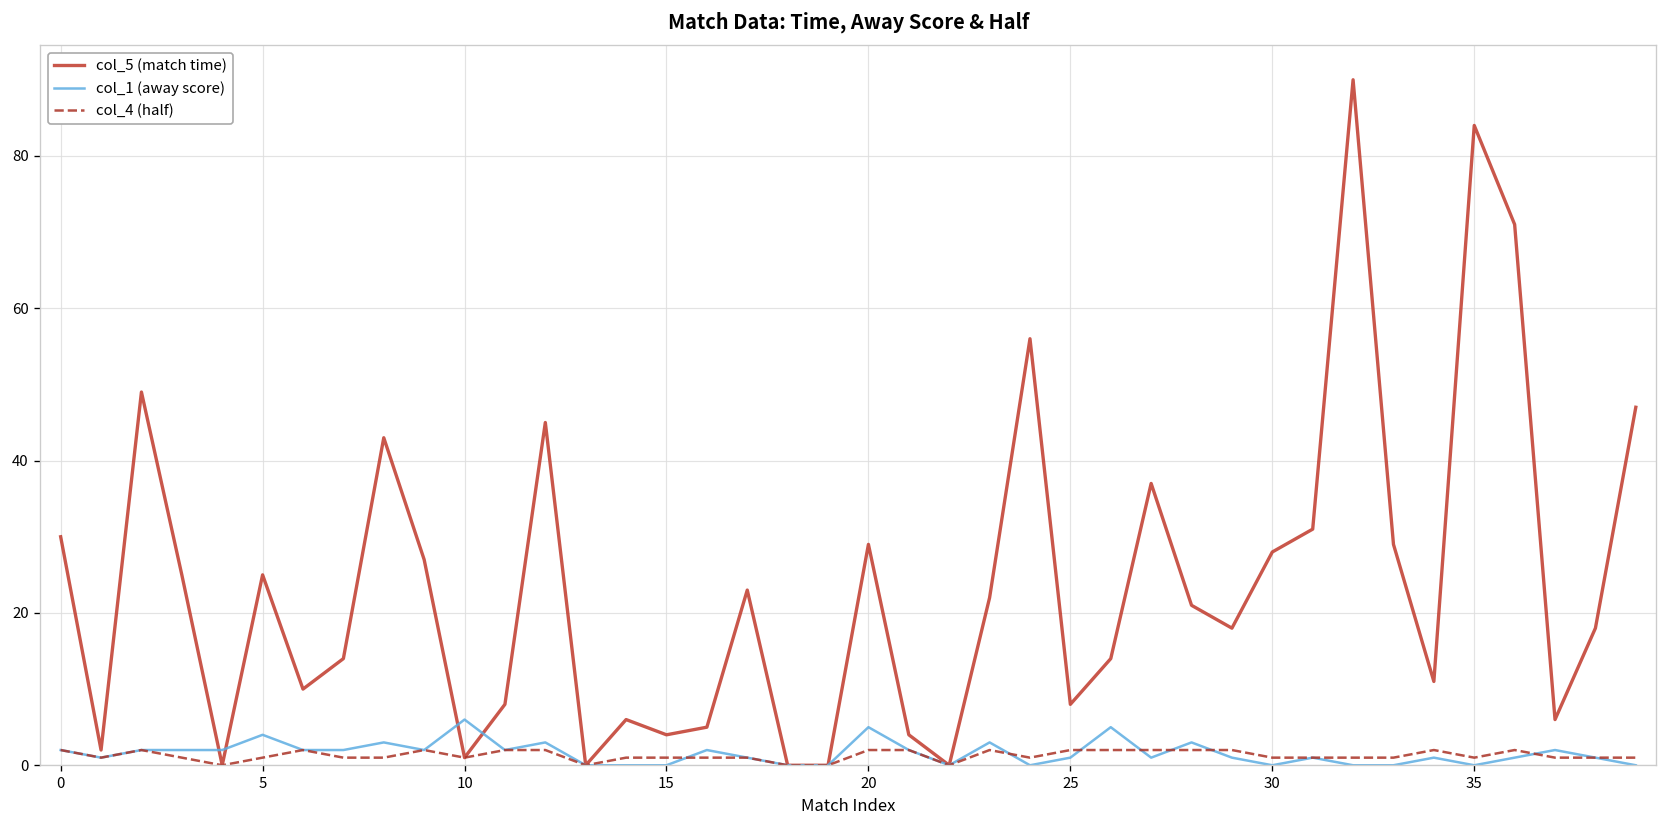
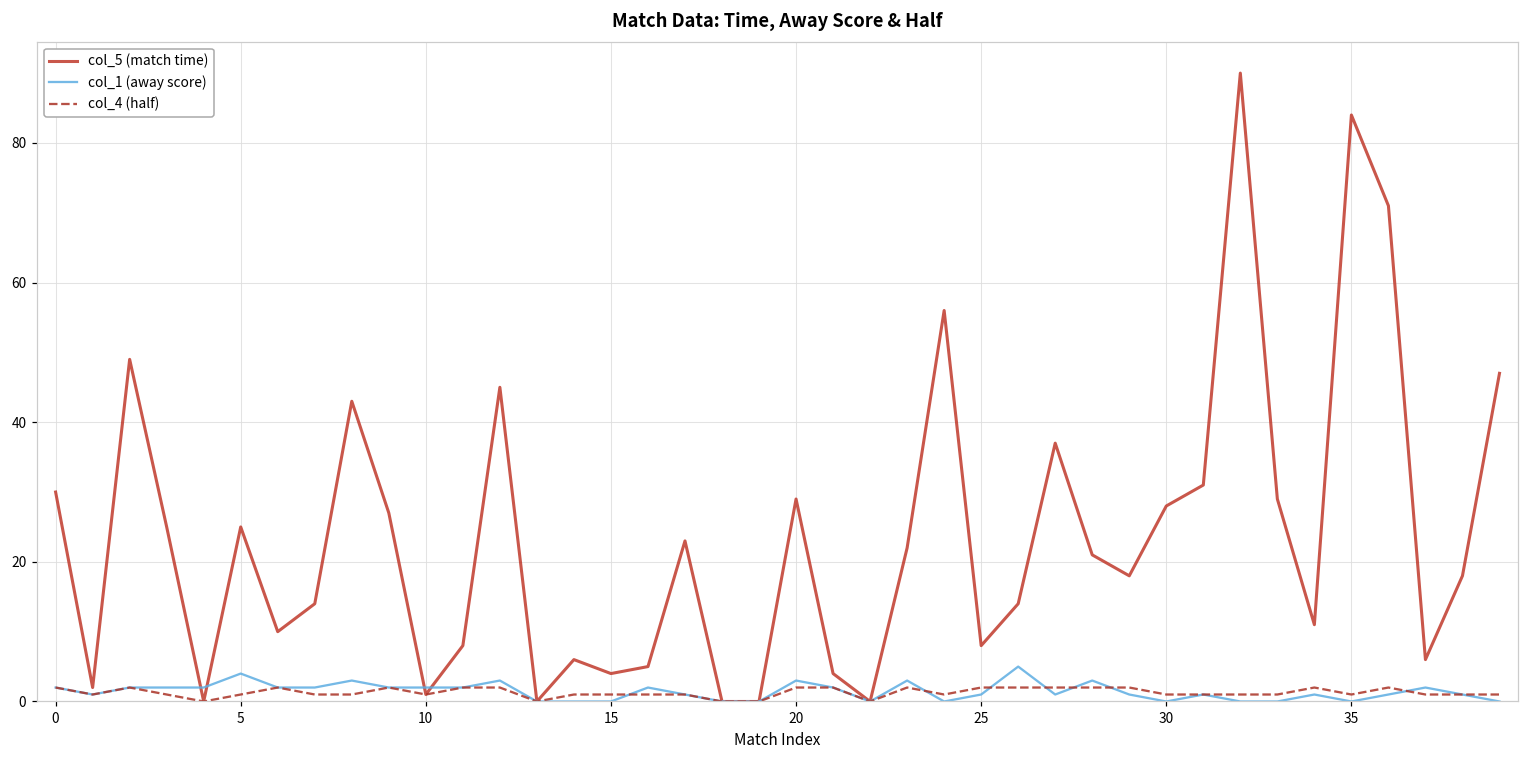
  {
    "col_1 (away score)": {
      "5": 4,
-     "10": 6,
+     "10": 2,
      "15": 0,
-     "20": 5,
+     "20": 3,
      "25": 1,
      "30": 0,
      "35": 0
    }
  }
